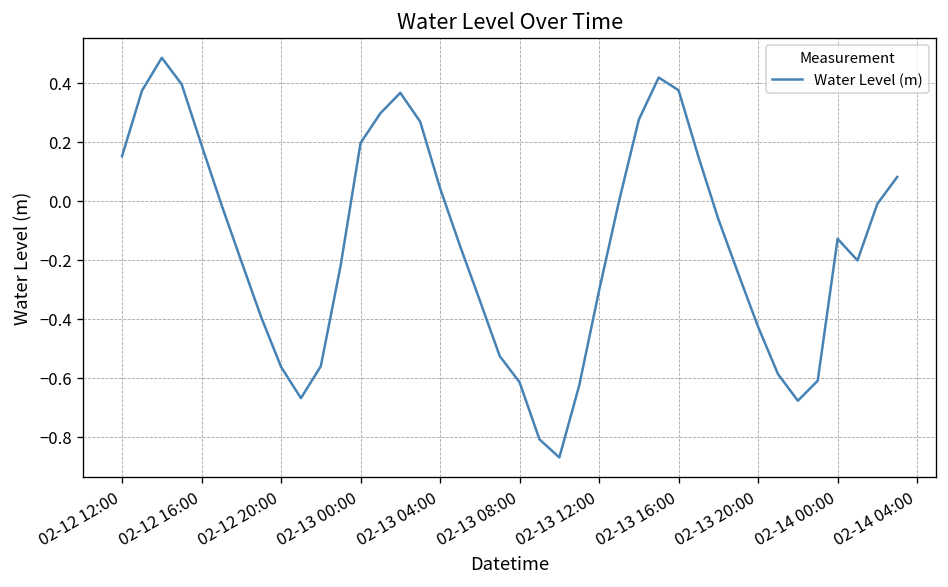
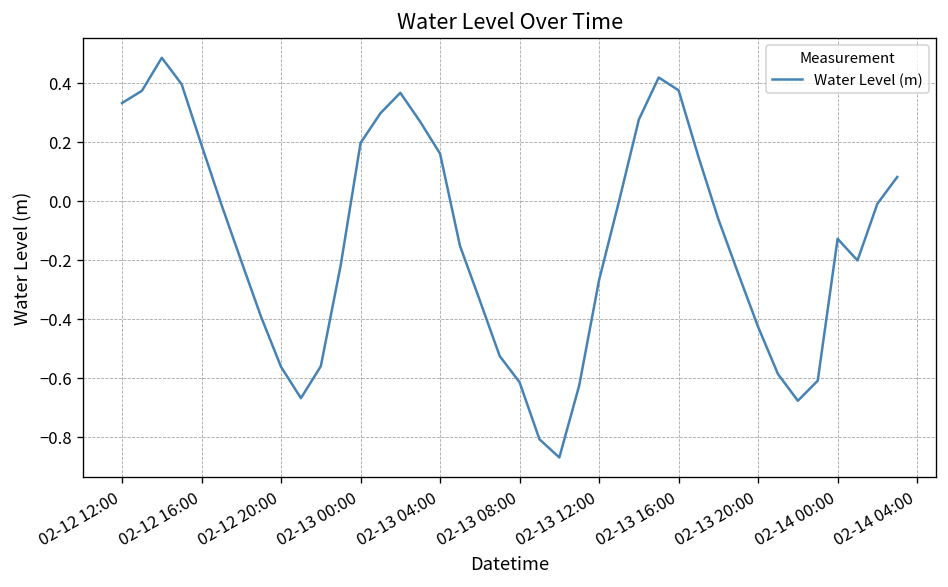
  {
-   "02-12 12:00": 0.15,
+   "02-12 12:00": 0.33,
    "02-12 16:00": 0.19,
    "02-12 20:00": -0.56,
    "02-13 00:00": 0.20,
-   "02-13 04:00": 0.04,
+   "02-13 04:00": 0.16,
    "02-13 08:00": -0.62,
-   "02-13 12:00": -0.30,
+   "02-13 12:00": -0.27,
    "02-13 16:00": 0.38,
    "02-13 20:00": -0.43,
    "02-14 00:00": -0.13
  }
